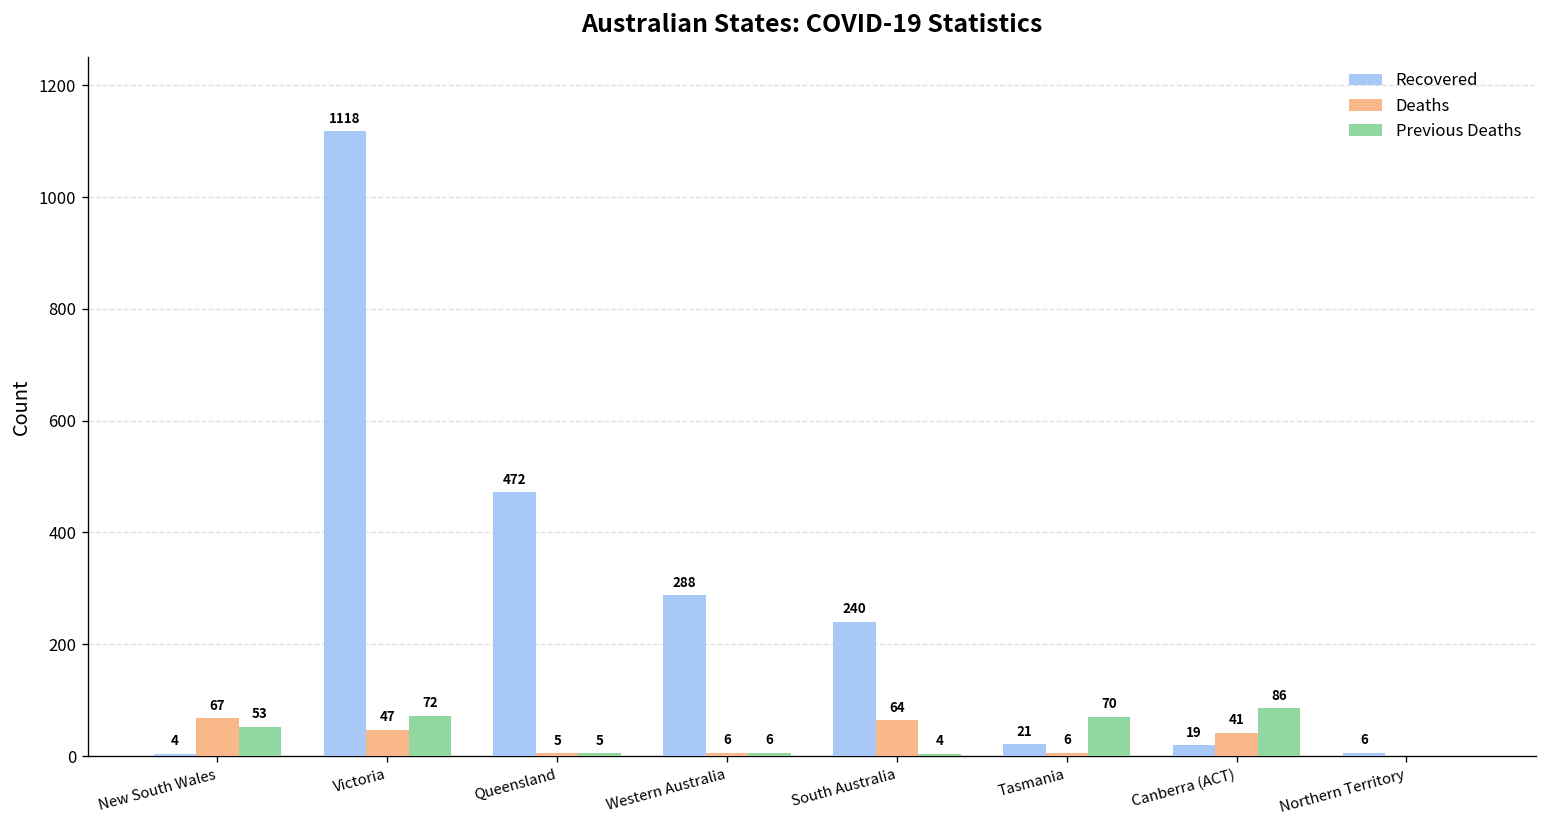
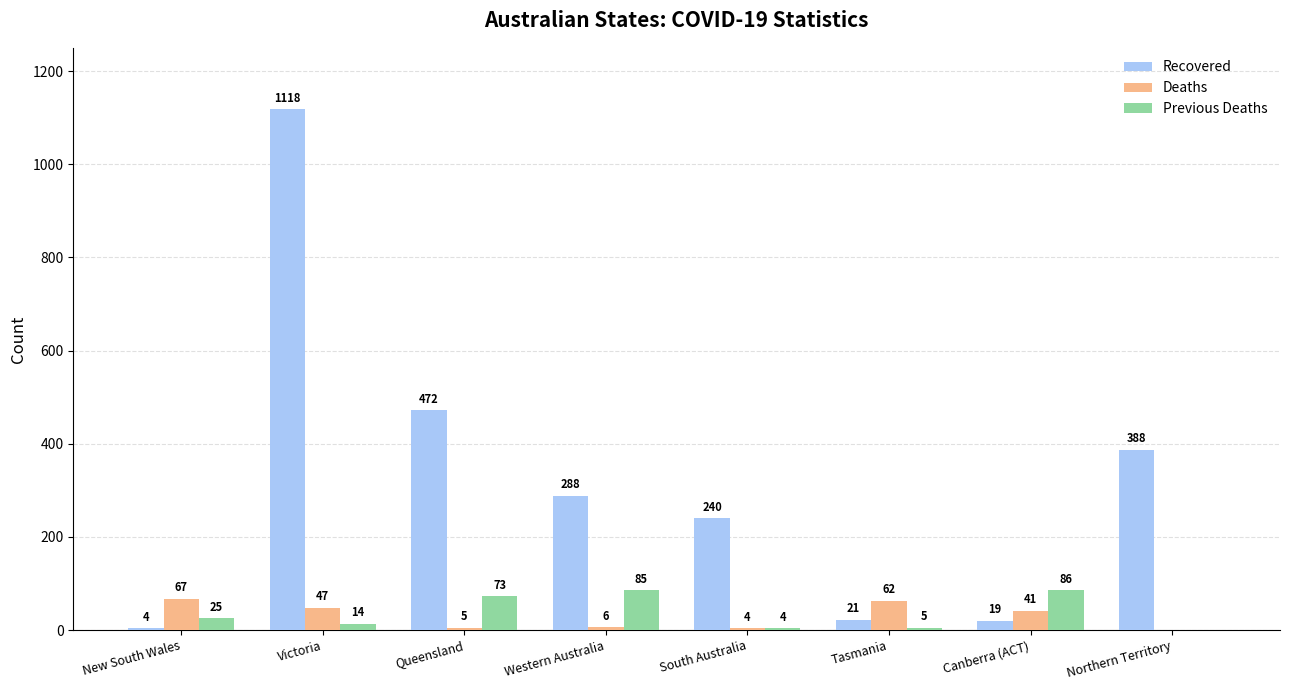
  {
    "Recovered": {
      "New South Wales": 4,
      "Victoria": 1118,
      "Queensland": 472,
      "Western Australia": 288,
      "South Australia": 240,
      "Tasmania": 21,
      "Canberra (ACT)": 19,
-     "Northern Territory": 6
+     "Northern Territory": 388
    },
    "Deaths": {
      "New South Wales": 67,
      "Victoria": 47,
      "Queensland": 5,
      "Western Australia": 6,
-     "South Australia": 64,
-     "Tasmania": 6,
+     "South Australia": 4,
+     "Tasmania": 62,
      "Canberra (ACT)": 41
    },
    "Previous Deaths": {
-     "New South Wales": 53,
-     "Victoria": 72,
-     "Queensland": 5,
-     "Western Australia": 6,
+     "New South Wales": 25,
+     "Victoria": 14,
+     "Queensland": 73,
+     "Western Australia": 85,
      "South Australia": 4,
-     "Tasmania": 70,
+     "Tasmania": 5,
      "Canberra (ACT)": 86
    }
  }
